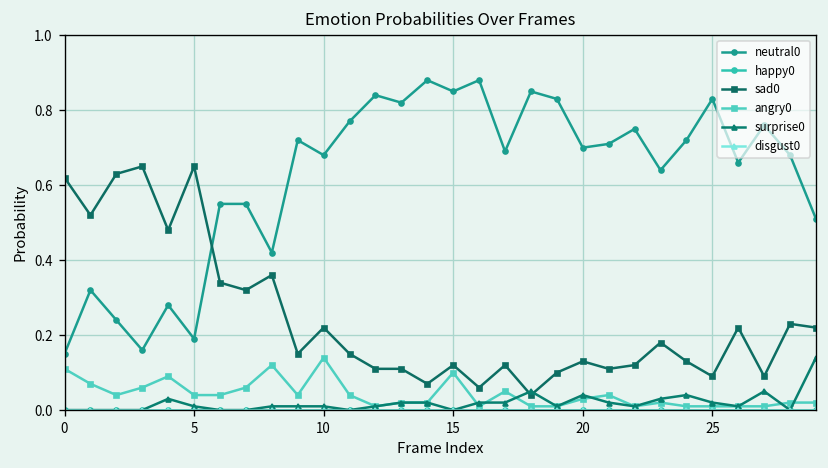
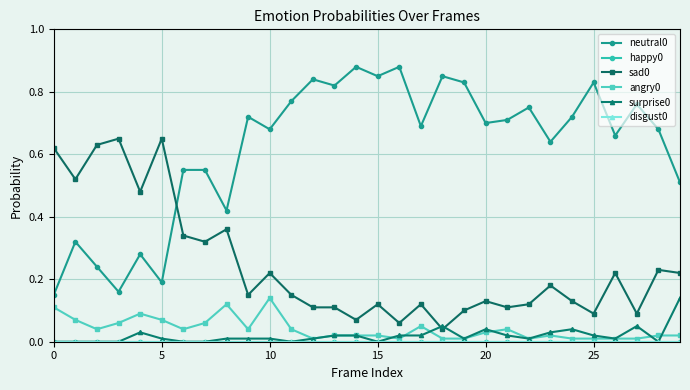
  {
    "disgust0": {
      "5": 0.00,
      "10": 0.00,
      "20": 0.00,
      "25": 0.00
    },
    "angry0": {
      "0": 0.11,
-     "5": 0.04,
+     "5": 0.07,
      "10": 0.14,
-     "15": 0.10,
+     "15": 0.02,
      "20": 0.03,
      "25": 0.01
    }
  }
